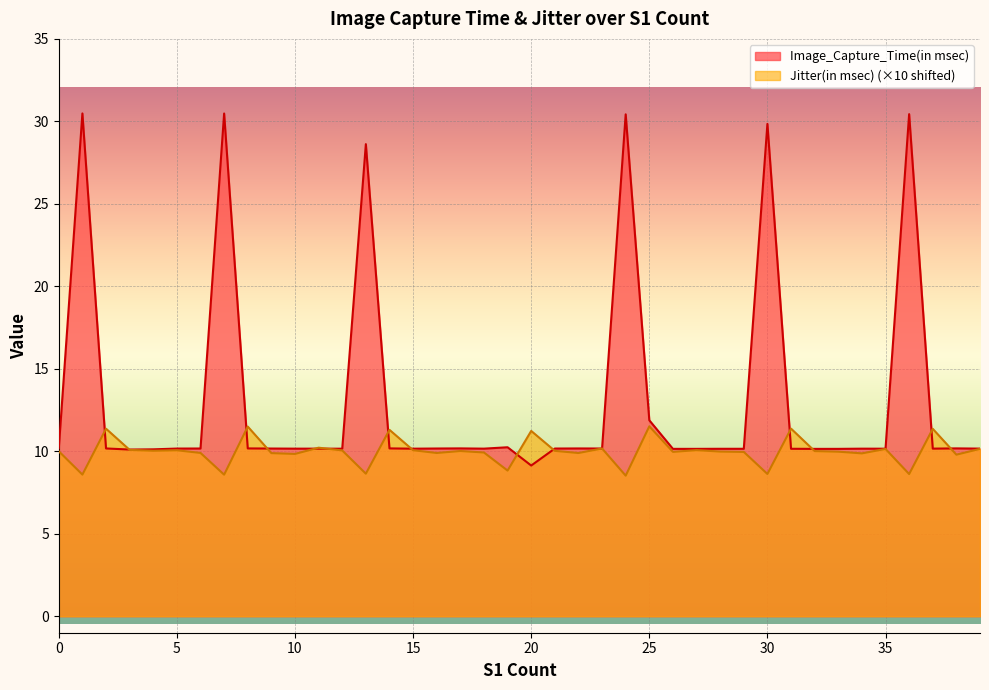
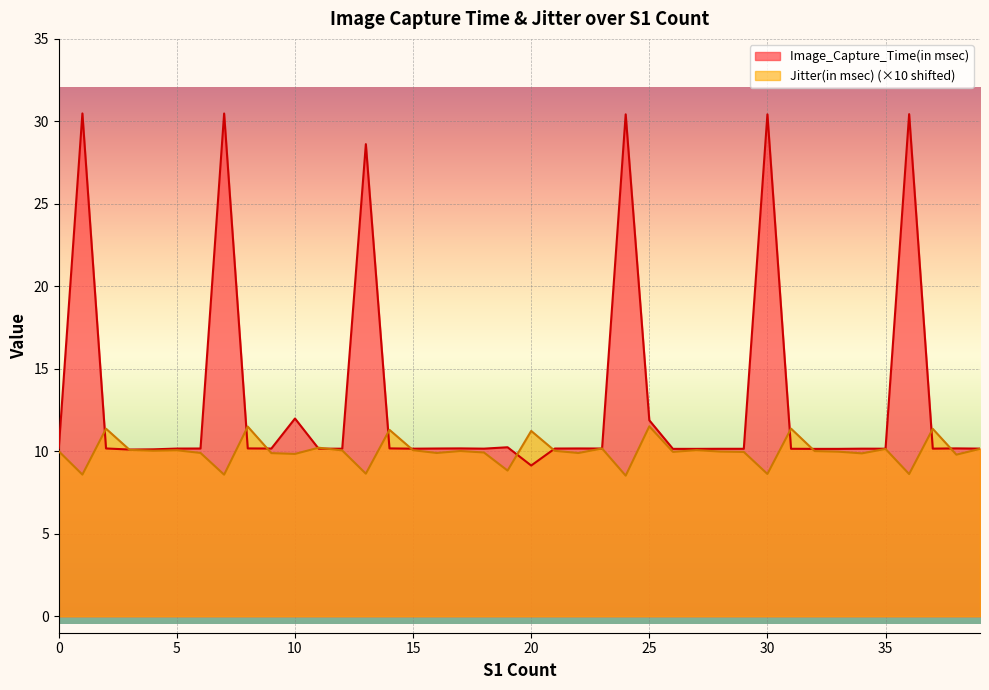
  {
    "Image_Capture_Time(in msec)": {
      "0": 10.2,
-     "10": 10.2,
+     "10": 12.0,
      "20": 9.1,
      "25": 11.9,
-     "30": 29.8
+     "30": 30.4
    }
  }
